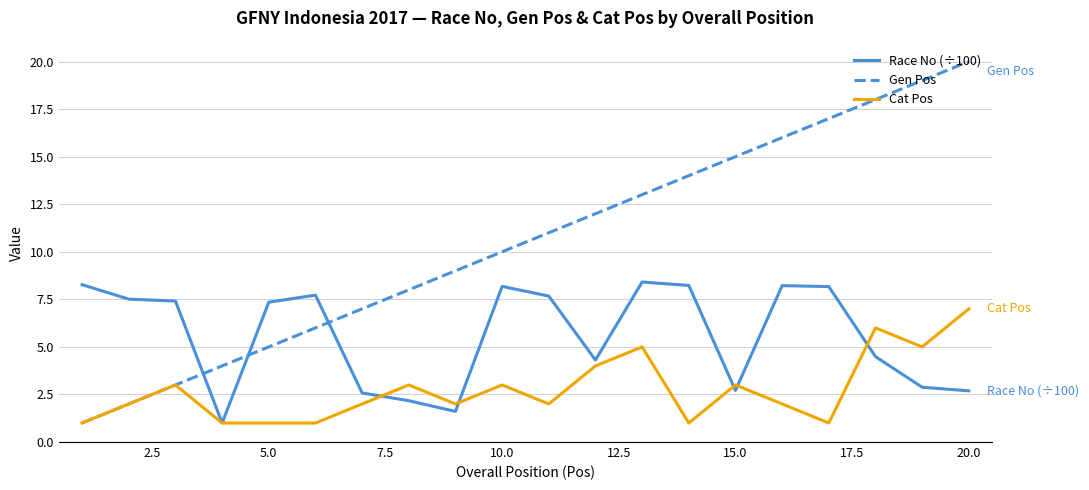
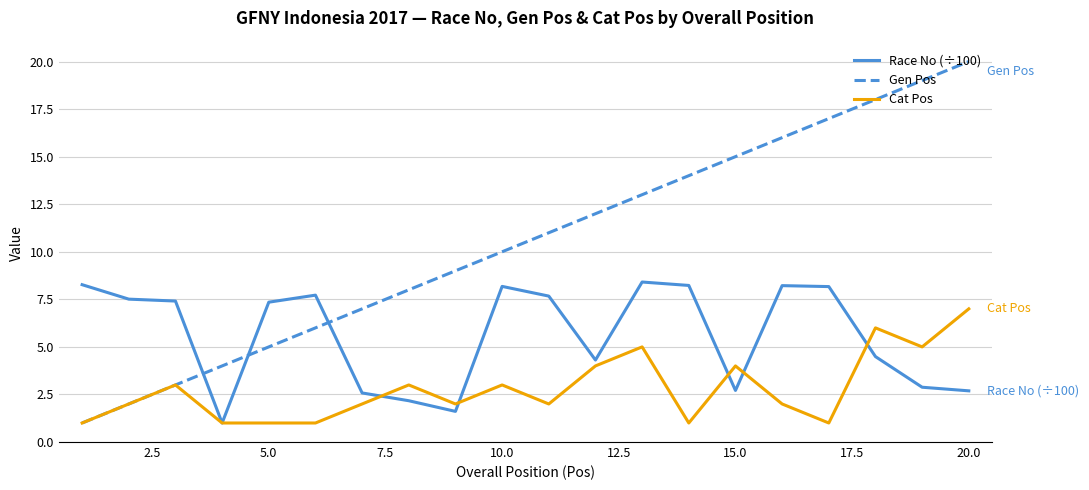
  {
    "Cat Pos": {
      "5.0": 1,
      "10.0": 3,
-     "15.0": 3,
+     "15.0": 4,
      "20.0": 7
    }
  }
